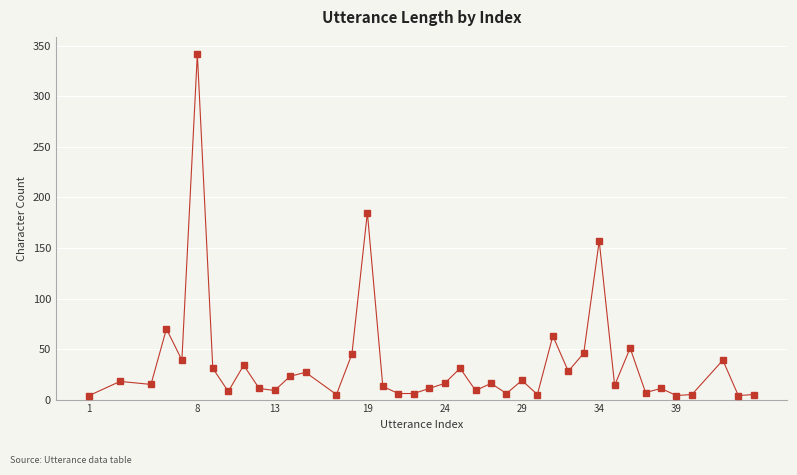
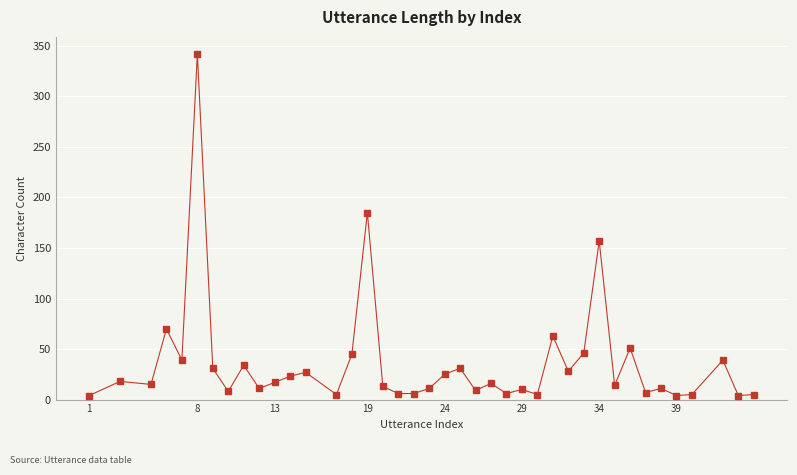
  {
    "1": 4,
    "8": 342,
-   "13": 9,
+   "13": 17,
    "19": 185,
-   "24": 16,
-   "29": 19,
+   "24": 25,
+   "29": 10,
    "34": 157,
    "39": 4
  }
